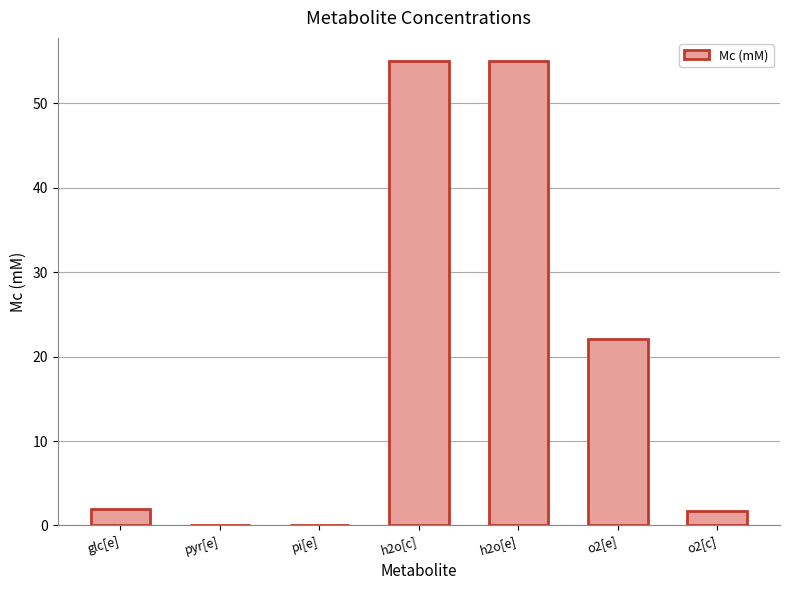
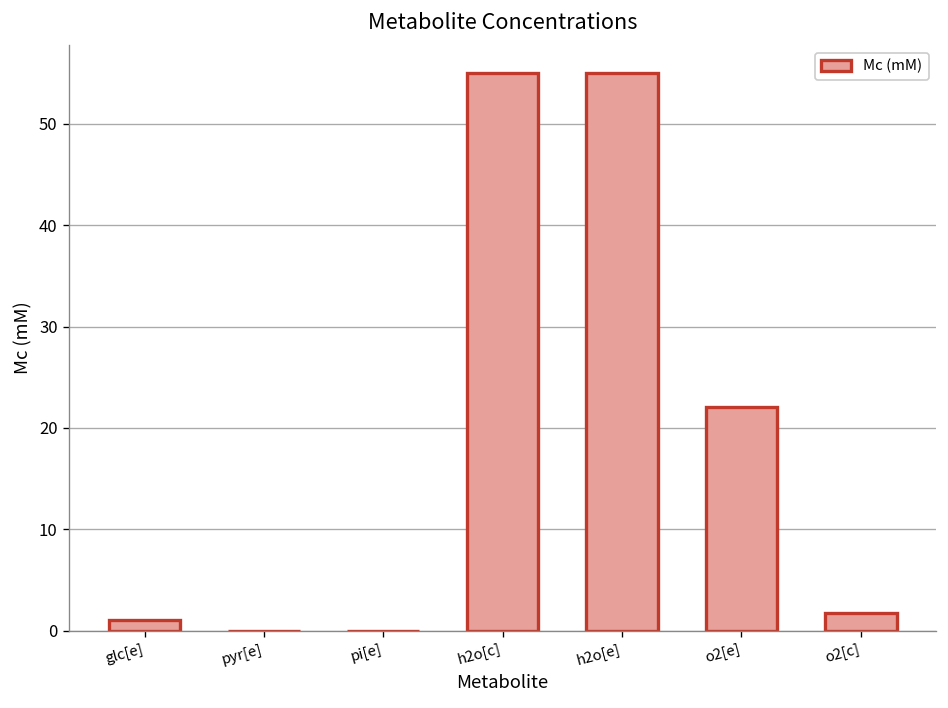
  {
-   "glc[e]": 2,
+   "glc[e]": 1,
    "pyr[e]": 0,
    "h2o[c]": 55,
    "h2o[e]": 55,
    "o2[e]": 22,
    "o2[c]": 2
  }
